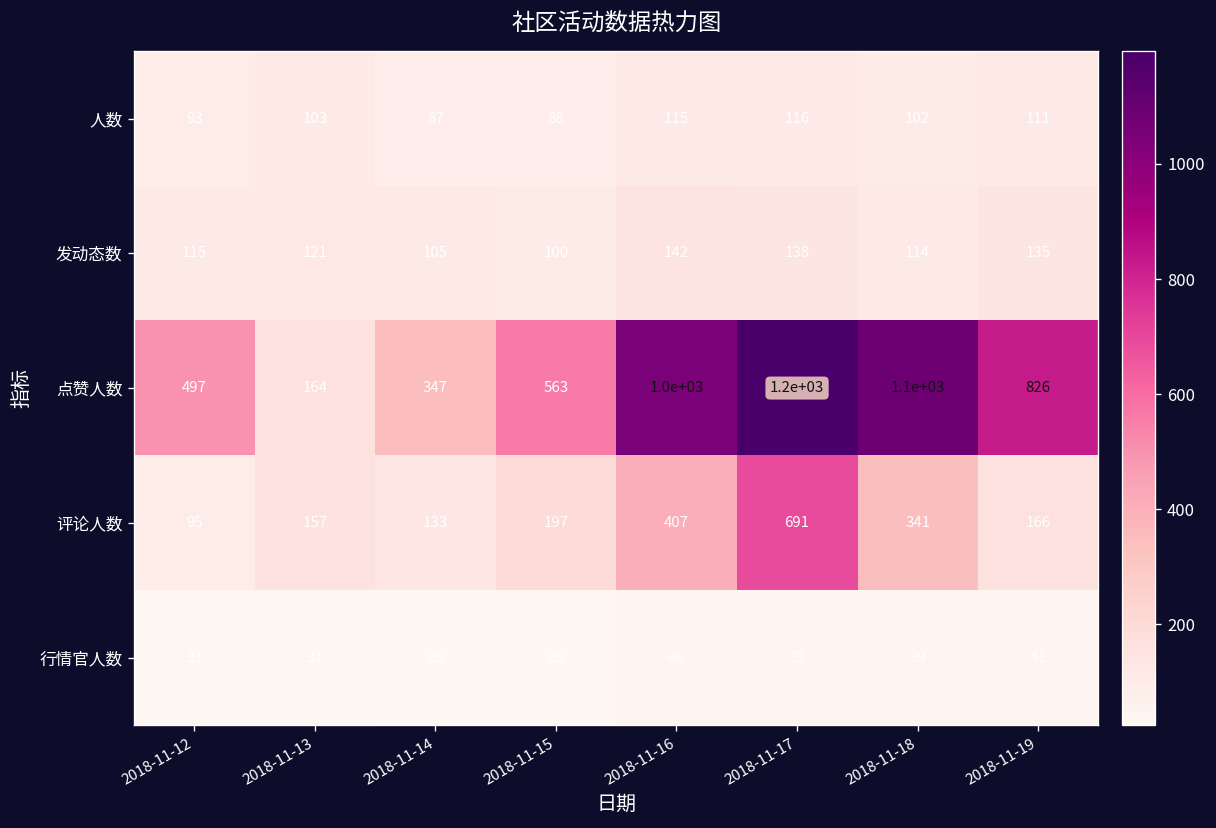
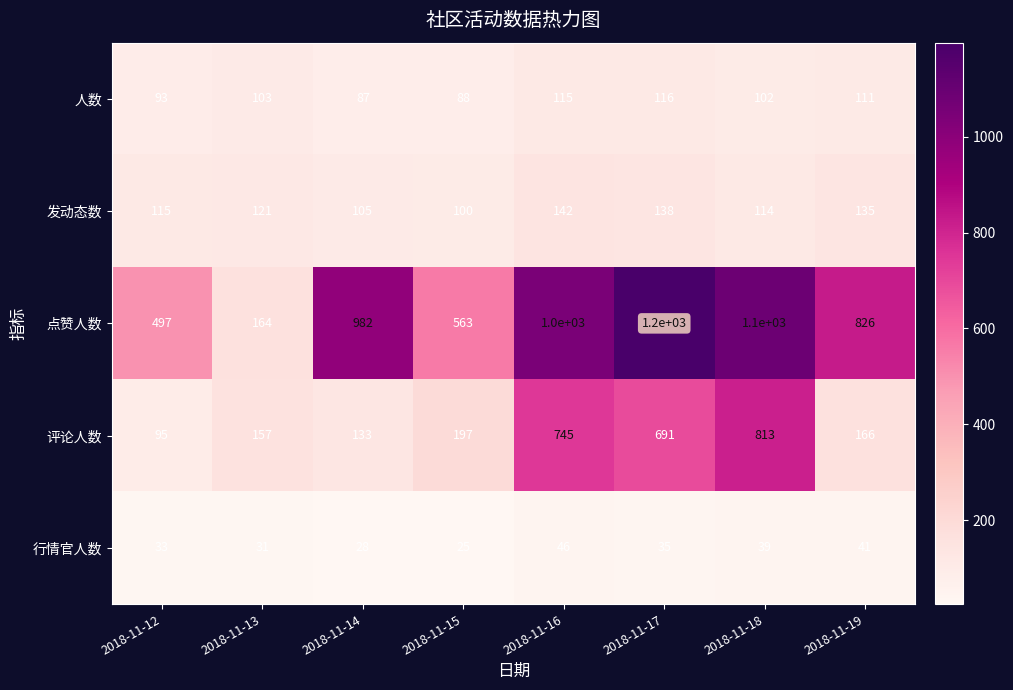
  {
    "点赞人数": {
      "2018-11-12": "497",
-     "2018-11-14": "347",
+     "2018-11-14": "982",
      "2018-11-15": "563",
      "2018-11-16": "1.0e+03",
      "2018-11-18": "1.1e+03",
      "2018-11-19": "826"
    },
    "评论人数": {
-     "2018-11-16": "407",
+     "2018-11-16": "745",
      "2018-11-17": "691",
-     "2018-11-18": "341"
+     "2018-11-18": "813"
    }
  }
